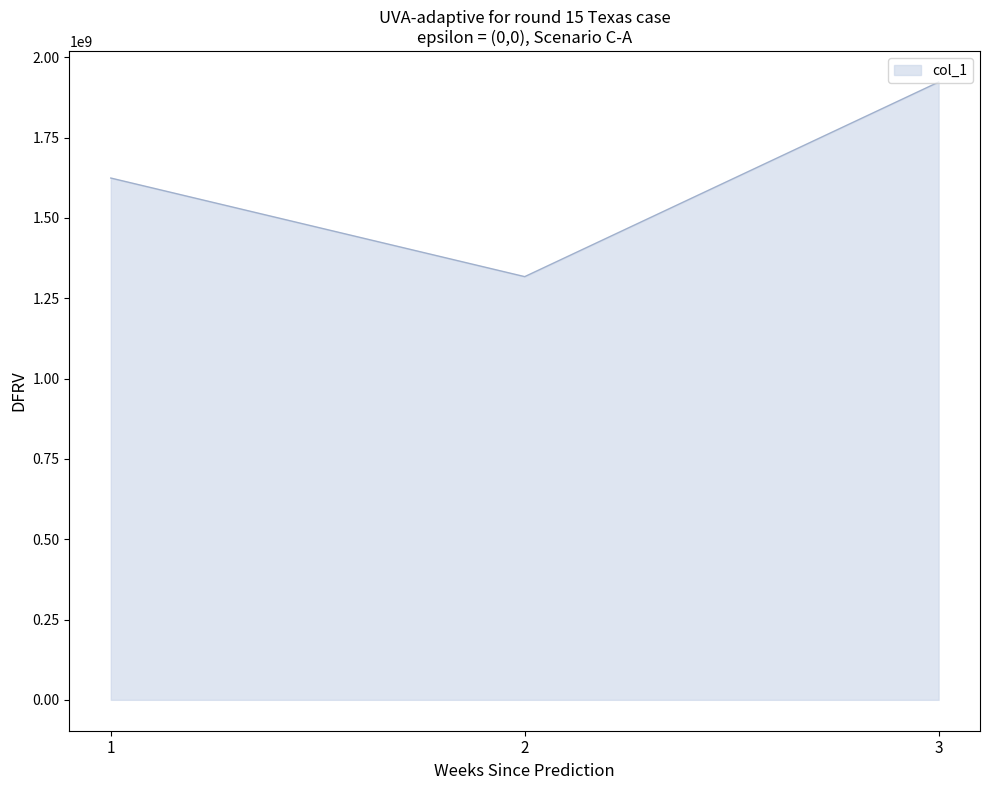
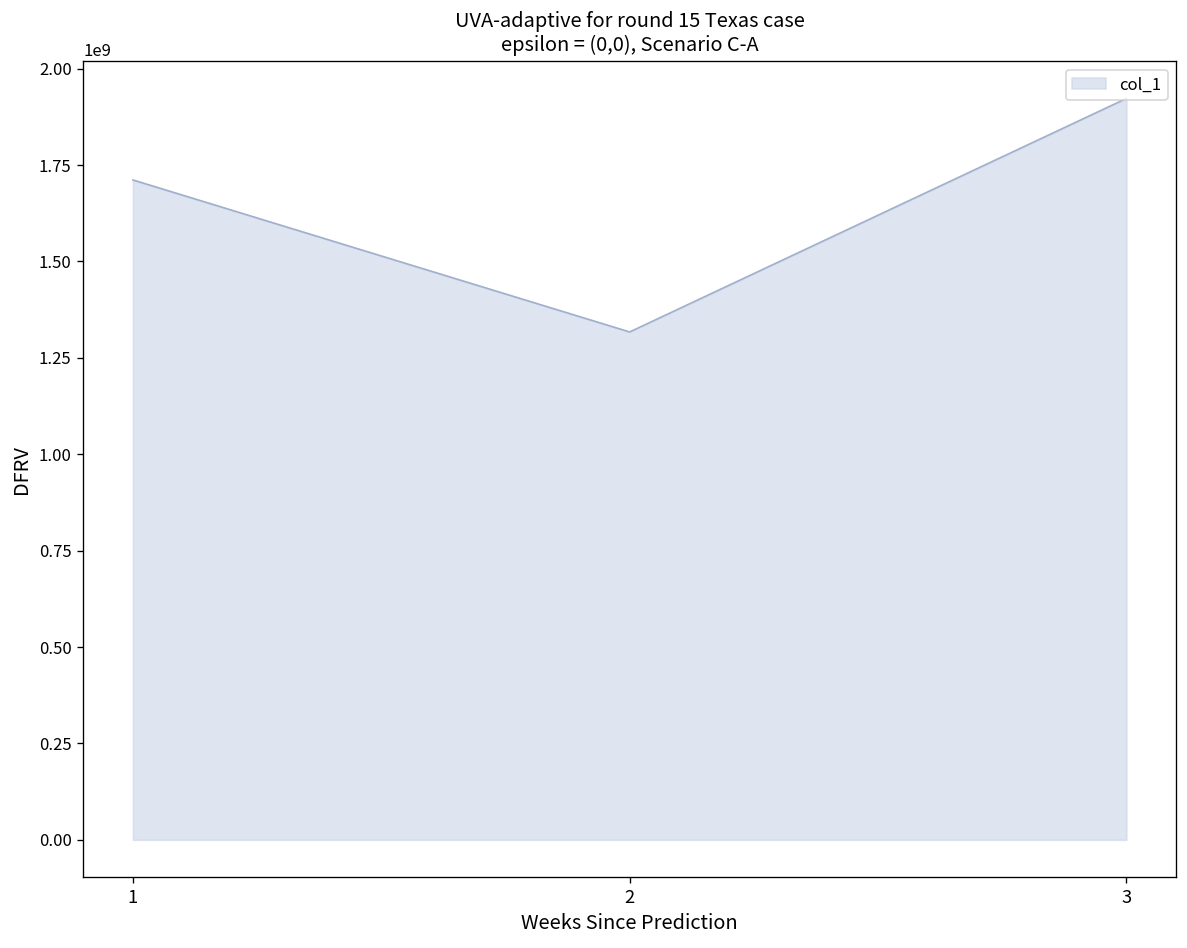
  {
-   "1": 1620000000,
+   "1": 1710000000,
    "2": 1320000000
  }
